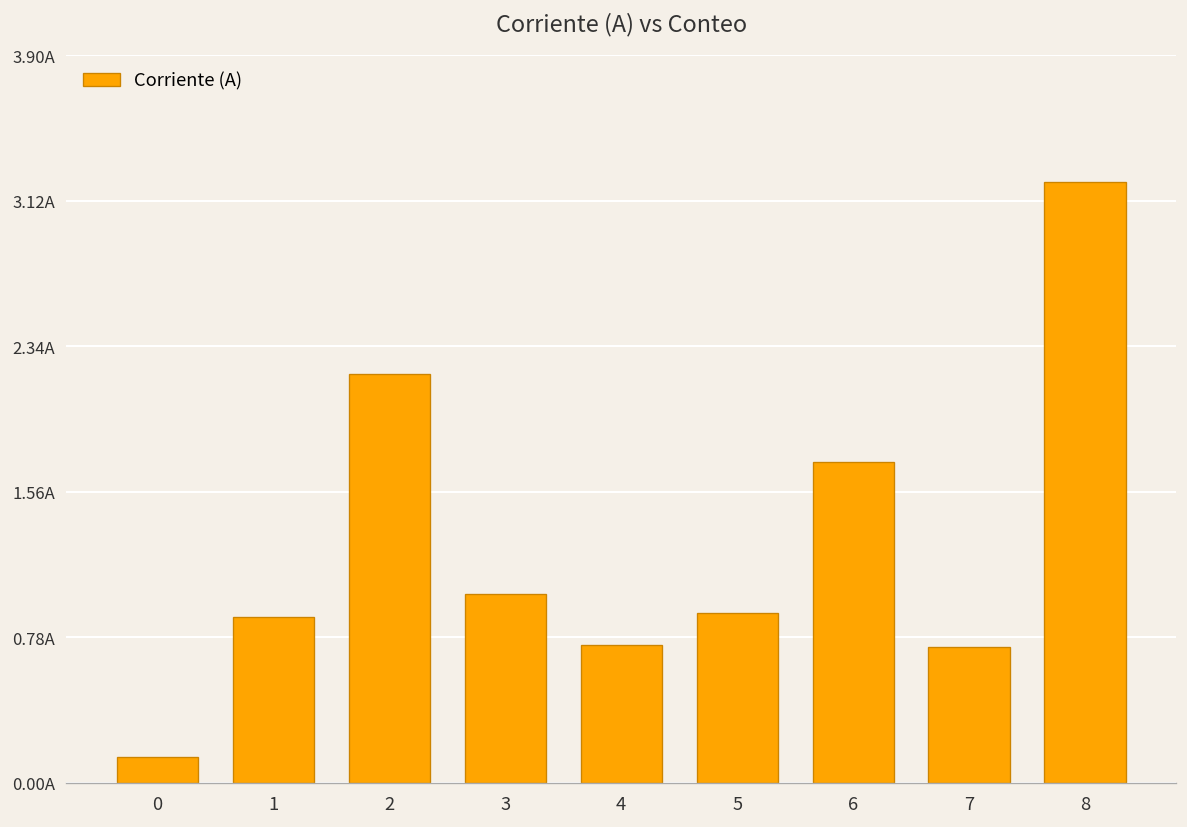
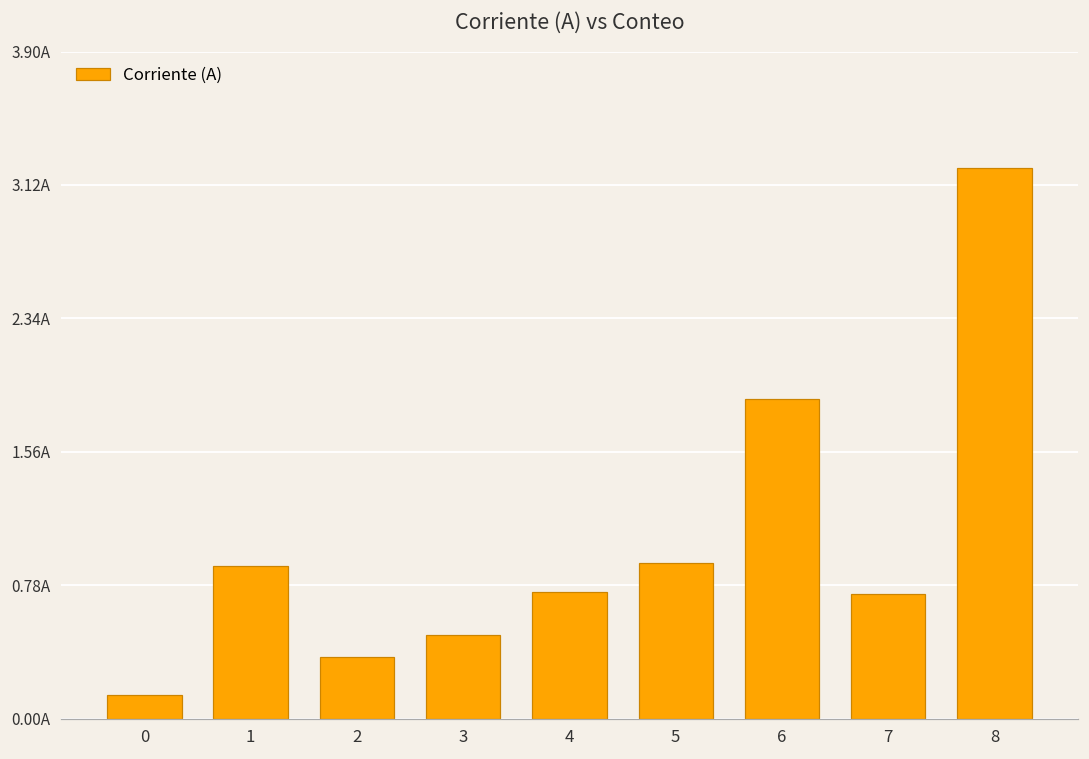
  {
    "0": "0.14A",
    "1": "0.89A",
-   "2": "2.19A",
-   "3": "1.01A",
+   "2": "0.36A",
+   "3": "0.49A",
    "4": "0.74A",
    "5": "0.91A",
-   "6": "1.72A",
+   "6": "1.87A",
    "7": "0.73A",
    "8": "3.22A"
  }
